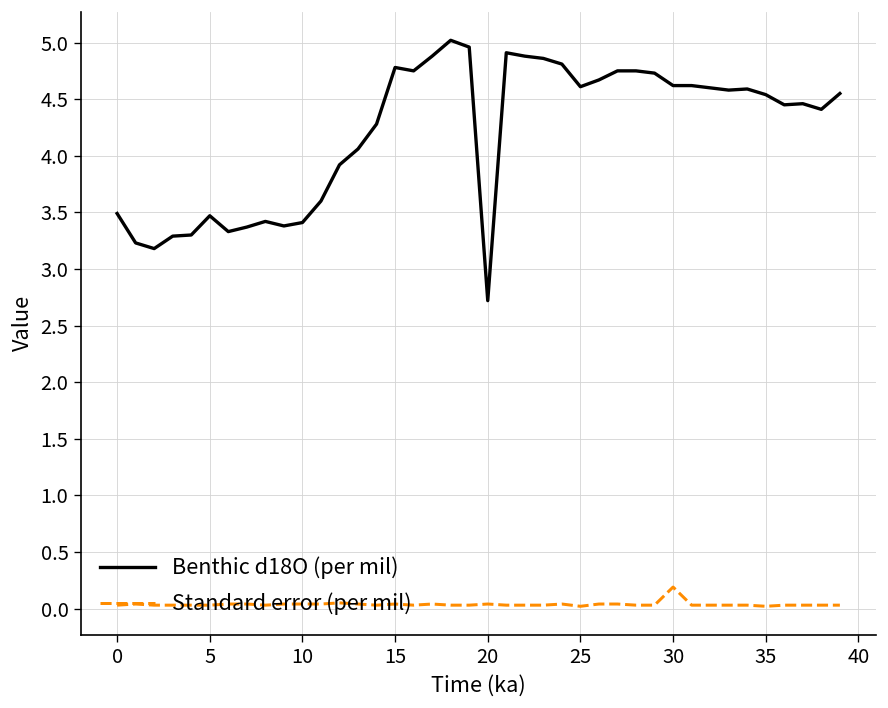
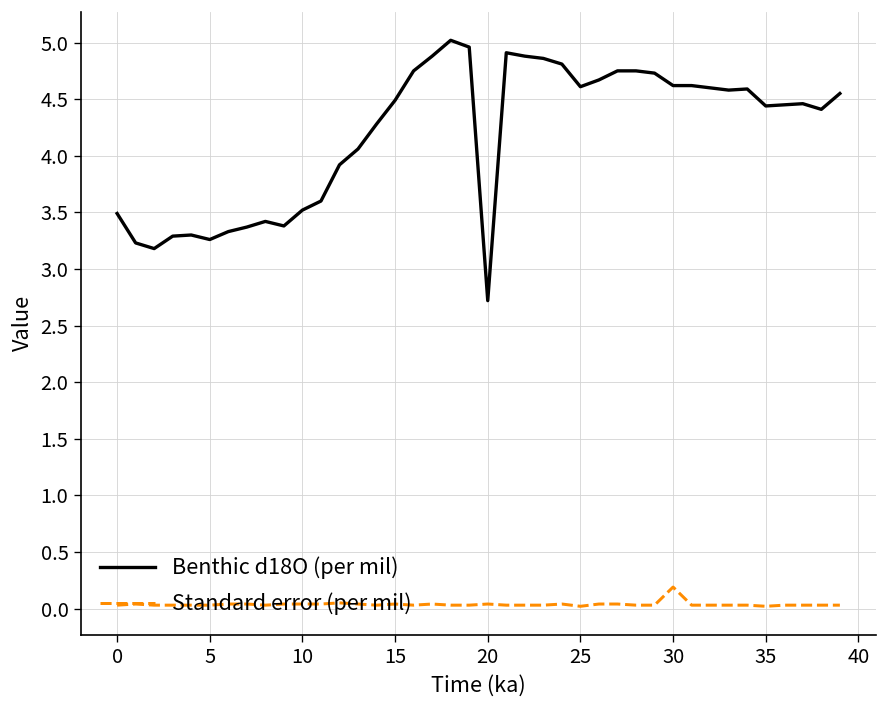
  {
    "Benthic d18O (per mil)": {
      "0": 3.5,
-     "5": 3.5,
-     "10": 3.4,
-     "15": 4.8,
+     "5": 3.3,
+     "10": 3.5,
+     "15": 4.5,
      "20": 2.7,
      "25": 4.6,
      "30": 4.6,
-     "35": 4.5
+     "35": 4.4
    },
    "Standard error (per mil)": {
      "0": 0.0,
      "5": 0.0,
      "10": 0.0,
      "15": 0.0,
      "20": 0.0,
      "25": 0.0,
      "30": 0.2,
      "35": 0.0
    }
  }
